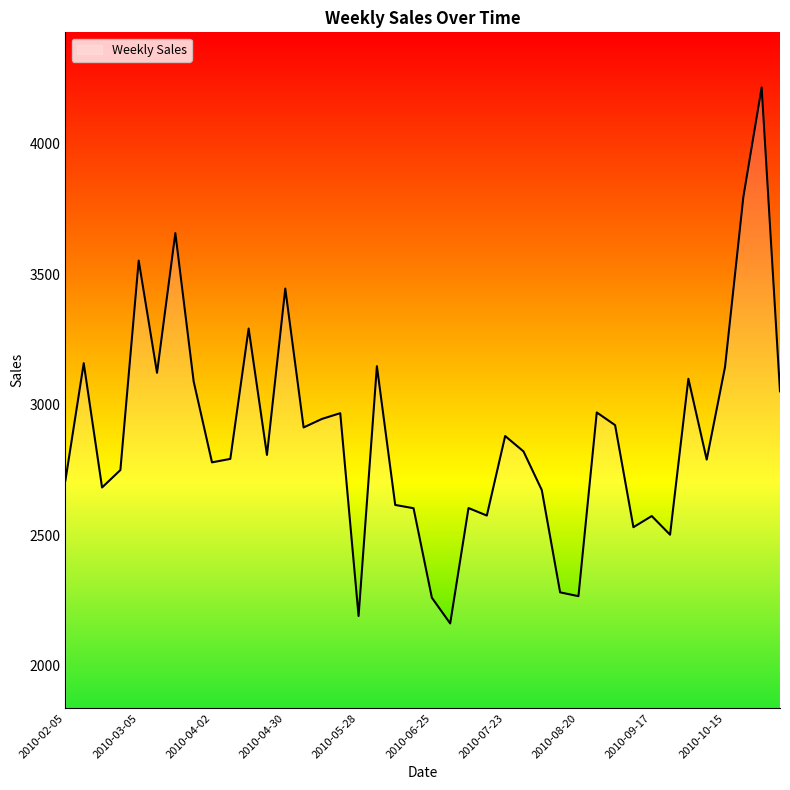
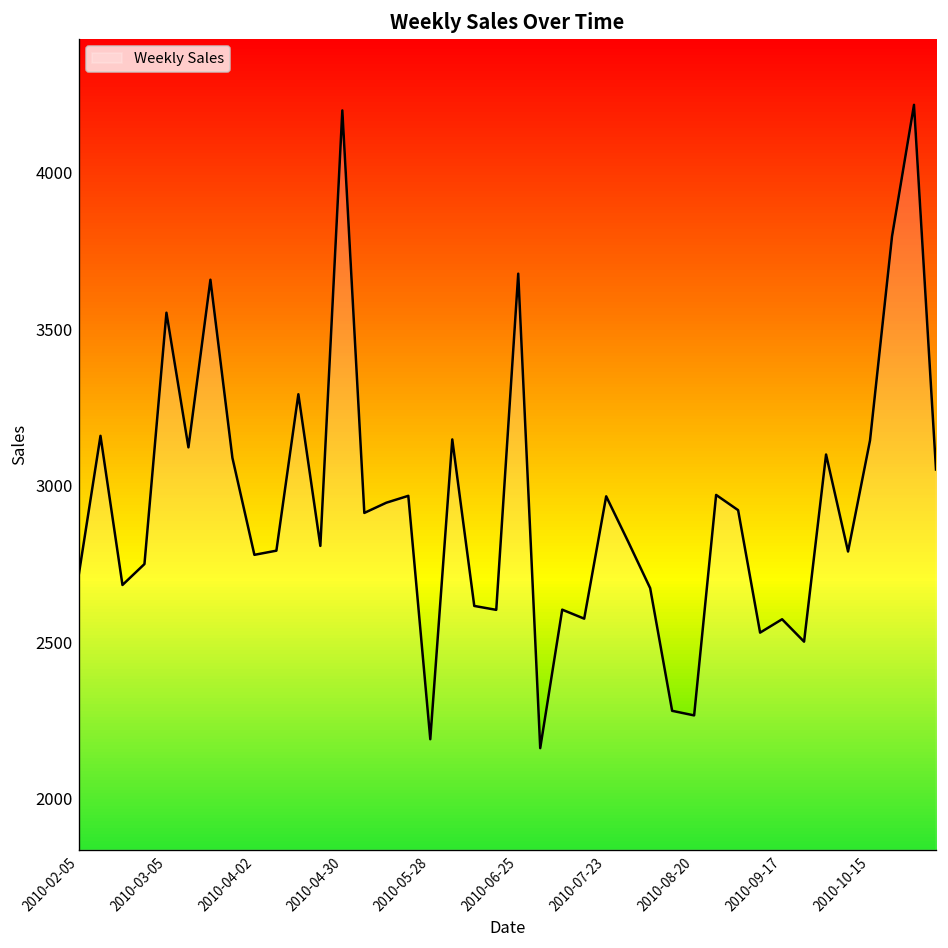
  {
    "2010-02-05": 2710,
    "2010-03-05": 3550,
    "2010-04-02": 2780,
-   "2010-04-30": 3450,
+   "2010-04-30": 4200,
    "2010-05-28": 2190,
-   "2010-06-25": 2260,
-   "2010-07-23": 2880,
+   "2010-06-25": 3680,
+   "2010-07-23": 2970,
    "2010-08-20": 2270,
    "2010-09-17": 2570,
    "2010-10-15": 3140
  }
